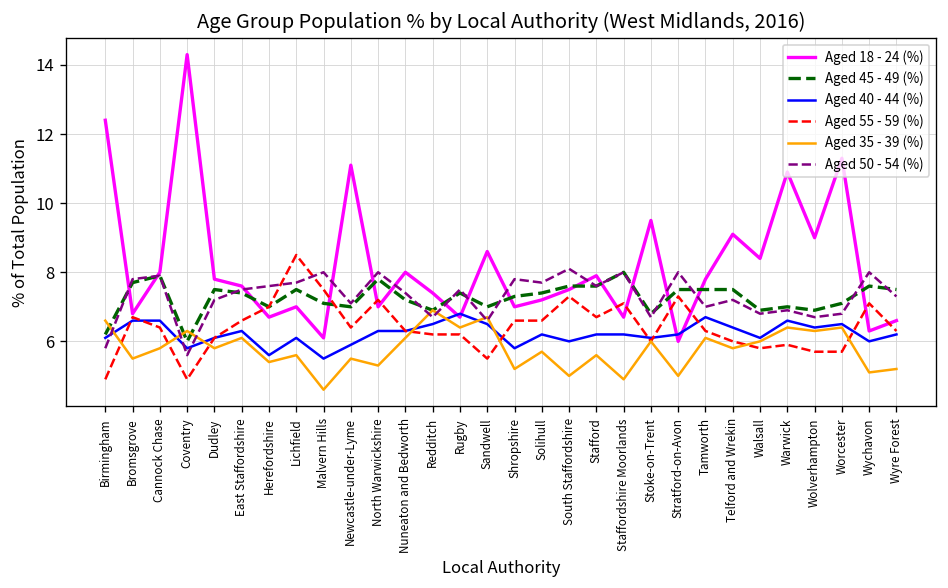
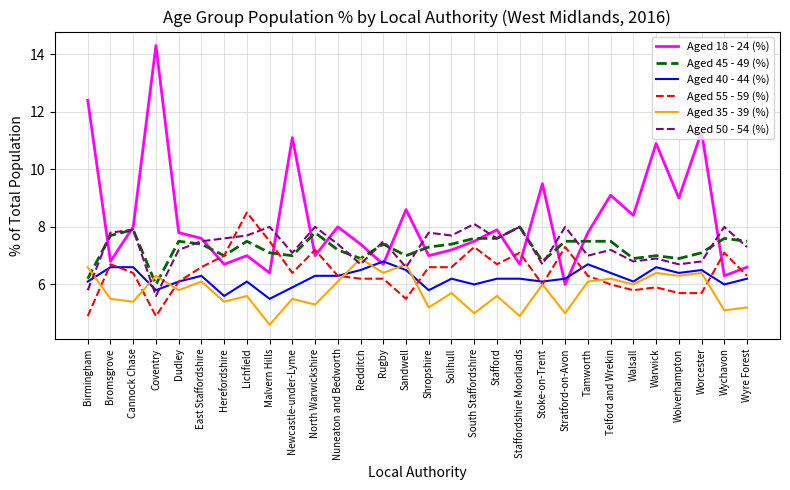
  {
    "Aged 18 - 24 (%)": {
      "Birmingham": 12.4,
      "Bromsgrove": 6.8,
      "Cannock Chase": 8.0,
      "Coventry": 14.3,
      "Dudley": 7.8,
      "East Staffordshire": 7.6,
      "Herefordshire": 6.7,
      "Lichfield": 7.0,
-     "Malvern Hills": 6.1,
+     "Malvern Hills": 6.4,
      "Newcastle-under-Lyme": 11.1,
      "North Warwickshire": 7.0,
      "Nuneaton and Bedworth": 8.0,
      "Redditch": 7.4,
      "Rugby": 6.7,
      "Sandwell": 8.6,
      "Shropshire": 7.0,
      "Solihull": 7.2,
      "South Staffordshire": 7.5,
      "Stafford": 7.9,
      "Staffordshire Moorlands": 6.7,
      "Stoke-on-Trent": 9.5,
      "Stratford-on-Avon": 6.0,
      "Tamworth": 7.8,
      "Telford and Wrekin": 9.1,
      "Walsall": 8.4,
      "Warwick": 10.9,
      "Wolverhampton": 9.0,
      "Wychavon": 6.3,
      "Wyre Forest": 6.6
    },
    "Aged 45 - 49 (%)": {
      "Birmingham": 6.2,
      "Bromsgrove": 7.7,
      "Coventry": 6.0,
      "Dudley": 7.5,
      "East Staffordshire": 7.4,
      "Lichfield": 7.5,
      "Malvern Hills": 7.1,
      "Newcastle-under-Lyme": 7.0,
      "North Warwickshire": 7.8,
      "Nuneaton and Bedworth": 7.2,
      "Rugby": 7.4,
      "Sandwell": 7.0,
      "Shropshire": 7.3,
      "Solihull": 7.4,
      "South Staffordshire": 7.6,
      "Stoke-on-Trent": 6.8,
      "Stratford-on-Avon": 7.5,
      "Tamworth": 7.5,
      "Telford and Wrekin": 7.5,
      "Walsall": 6.9,
      "Warwick": 7.0,
      "Wolverhampton": 6.9,
      "Worcester": 7.1,
      "Wychavon": 7.6,
      "Wyre Forest": 7.5
    },
    "Aged 40 - 44 (%)": {
      "Birmingham": 6.1,
      "Bromsgrove": 6.6,
      "Cannock Chase": 6.6,
      "Coventry": 5.8,
      "East Staffordshire": 6.3,
      "Herefordshire": 5.6,
      "Lichfield": 6.1,
      "Malvern Hills": 5.5,
      "Newcastle-under-Lyme": 5.9,
      "North Warwickshire": 6.3,
      "Redditch": 6.5,
      "Rugby": 6.8,
      "Sandwell": 6.5,
      "Shropshire": 5.8,
      "Solihull": 6.2,
      "South Staffordshire": 6.0,
      "Stafford": 6.2,
      "Staffordshire Moorlands": 6.2,
      "Stoke-on-Trent": 6.1,
      "Stratford-on-Avon": 6.2,
      "Tamworth": 6.7,
      "Telford and Wrekin": 6.4,
      "Walsall": 6.1,
      "Warwick": 6.6,
      "Wolverhampton": 6.4,
      "Worcester": 6.5,
      "Wychavon": 6.0,
      "Wyre Forest": 6.2
    },
    "Aged 55 - 59 (%)": {
      "Birmingham": 4.9,
      "Bromsgrove": 6.7,
      "Cannock Chase": 6.4,
      "Coventry": 4.9,
      "East Staffordshire": 6.6,
      "Lichfield": 8.5,
      "Malvern Hills": 7.5,
      "Newcastle-under-Lyme": 6.4,
      "North Warwickshire": 7.2,
      "Redditch": 6.2,
      "Rugby": 6.2,
      "Sandwell": 5.5,
      "Shropshire": 6.6,
      "Solihull": 6.6,
      "South Staffordshire": 7.3,
      "Stafford": 6.7,
      "Staffordshire Moorlands": 7.1,
      "Stratford-on-Avon": 7.3,
      "Tamworth": 6.3,
      "Telford and Wrekin": 6.0,
      "Walsall": 5.8,
      "Warwick": 5.9,
      "Wolverhampton": 5.7,
      "Worcester": 5.7,
      "Wychavon": 7.1,
      "Wyre Forest": 6.3
    },
    "Aged 35 - 39 (%)": {
      "Birmingham": 6.6,
      "Bromsgrove": 5.5,
-     "Cannock Chase": 5.8,
+     "Cannock Chase": 5.4,
      "Coventry": 6.3,
      "Dudley": 5.8,
      "East Staffordshire": 6.1,
      "Herefordshire": 5.4,
      "Lichfield": 5.6,
      "Malvern Hills": 4.6,
      "Newcastle-under-Lyme": 5.5,
      "North Warwickshire": 5.3,
      "Nuneaton and Bedworth": 6.1,
      "Rugby": 6.4,
      "Sandwell": 6.7,
      "Shropshire": 5.2,
      "Solihull": 5.7,
      "South Staffordshire": 5.0,
      "Stafford": 5.6,
      "Staffordshire Moorlands": 4.9,
      "Stratford-on-Avon": 5.0,
      "Tamworth": 6.1,
-     "Telford and Wrekin": 5.8,
+     "Telford and Wrekin": 6.2,
      "Walsall": 6.0,
      "Warwick": 6.4,
      "Wolverhampton": 6.3,
      "Worcester": 6.4,
      "Wychavon": 5.1,
      "Wyre Forest": 5.2
    },
    "Aged 50 - 54 (%)": {
      "Birmingham": 5.8,
      "Bromsgrove": 7.8,
      "Coventry": 5.6,
      "Dudley": 7.2,
      "East Staffordshire": 7.5,
      "Herefordshire": 7.6,
      "Lichfield": 7.7,
      "Malvern Hills": 8.0,
      "Newcastle-under-Lyme": 7.1,
      "North Warwickshire": 8.0,
      "Nuneaton and Bedworth": 7.4,
      "Redditch": 6.7,
      "Rugby": 7.5,
      "Sandwell": 6.6,
      "Shropshire": 7.8,
      "Solihull": 7.7,
      "South Staffordshire": 8.1,
      "Stoke-on-Trent": 6.7,
      "Stratford-on-Avon": 8.0,
      "Tamworth": 7.0,
      "Telford and Wrekin": 7.2,
      "Walsall": 6.8,
      "Warwick": 6.9,
      "Wolverhampton": 6.7,
      "Worcester": 6.8,
      "Wychavon": 8.0,
      "Wyre Forest": 7.3
    }
  }
